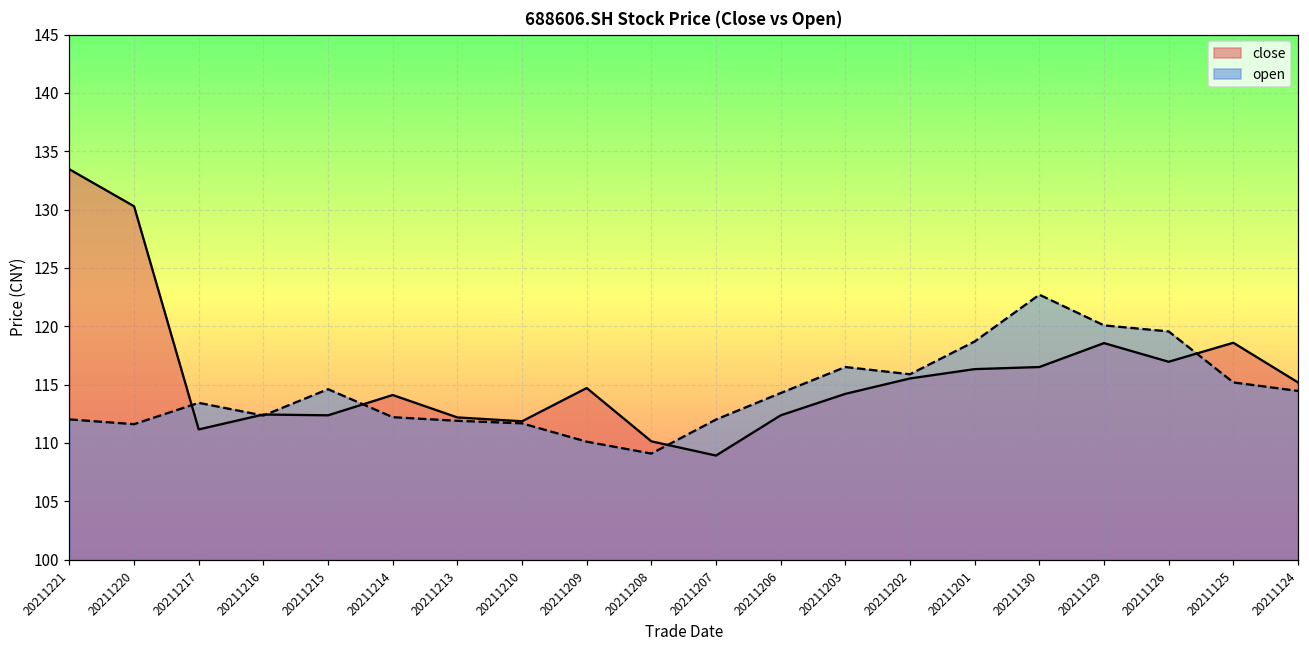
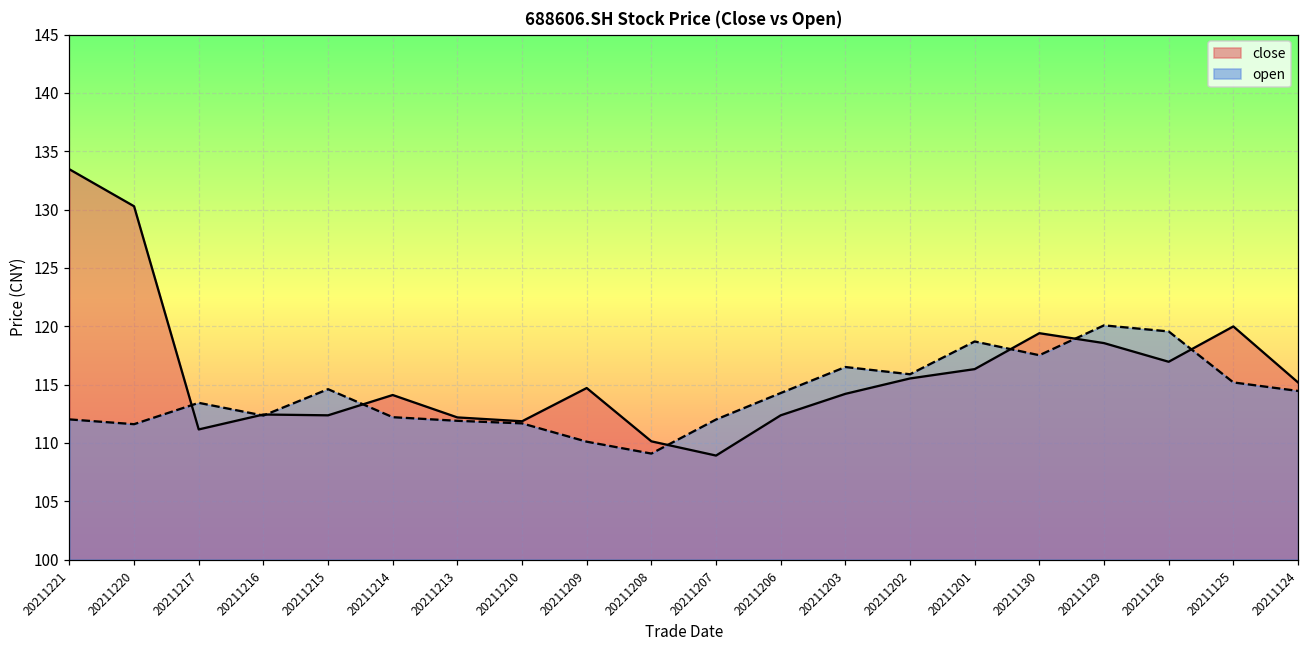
  {
    "close": {
      "20211221": 133.5,
      "20211220": 130.3,
      "20211217": 111.2,
      "20211215": 112.4,
      "20211214": 114.1,
      "20211213": 112.2,
      "20211209": 114.7,
      "20211208": 110.1,
      "20211207": 108.9,
      "20211206": 112.4,
      "20211203": 114.2,
      "20211202": 115.5,
      "20211201": 116.3,
-     "20211130": 116.5,
+     "20211130": 119.4,
      "20211129": 118.6,
      "20211126": 117.0,
-     "20211125": 118.6,
+     "20211125": 120.0,
      "20211124": 115.2
    },
    "open": {
      "20211221": 112.0,
      "20211220": 111.6,
      "20211217": 113.4,
      "20211215": 114.6,
      "20211214": 112.2,
      "20211213": 111.9,
      "20211209": 110.1,
      "20211208": 109.1,
      "20211207": 112.0,
      "20211206": 114.3,
      "20211203": 116.5,
      "20211202": 115.9,
      "20211201": 118.7,
-     "20211130": 122.7,
+     "20211130": 117.5,
      "20211129": 120.1,
      "20211126": 119.6,
      "20211125": 115.2,
      "20211124": 114.5
    }
  }
